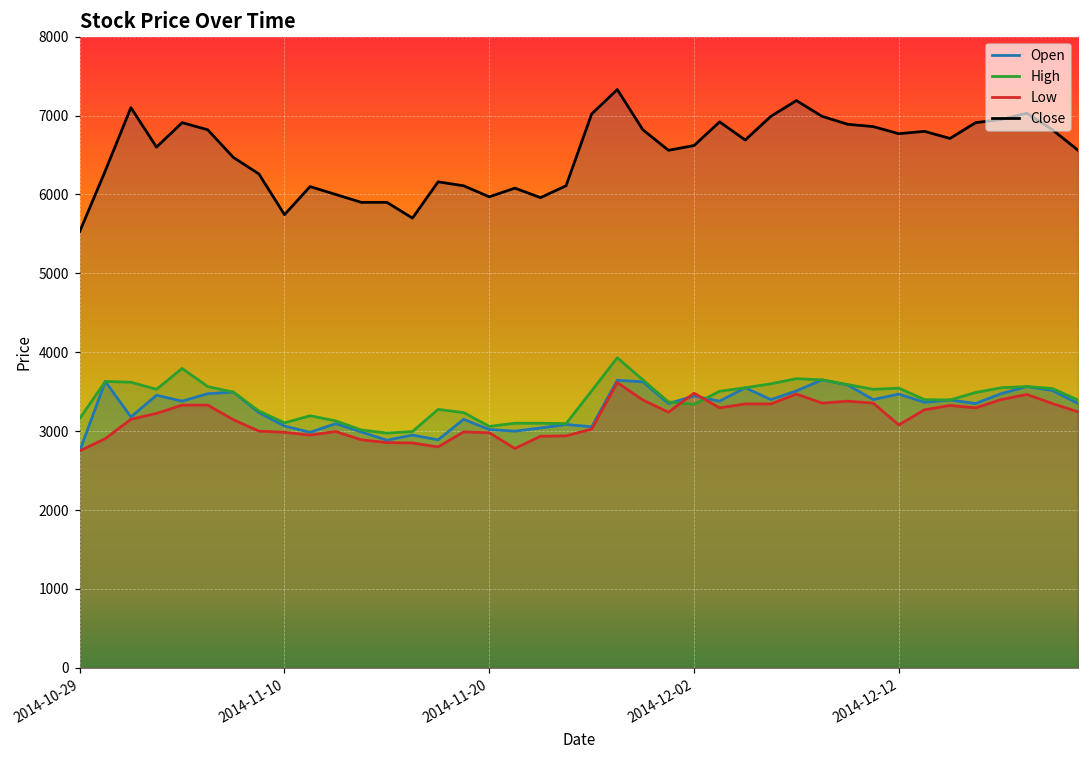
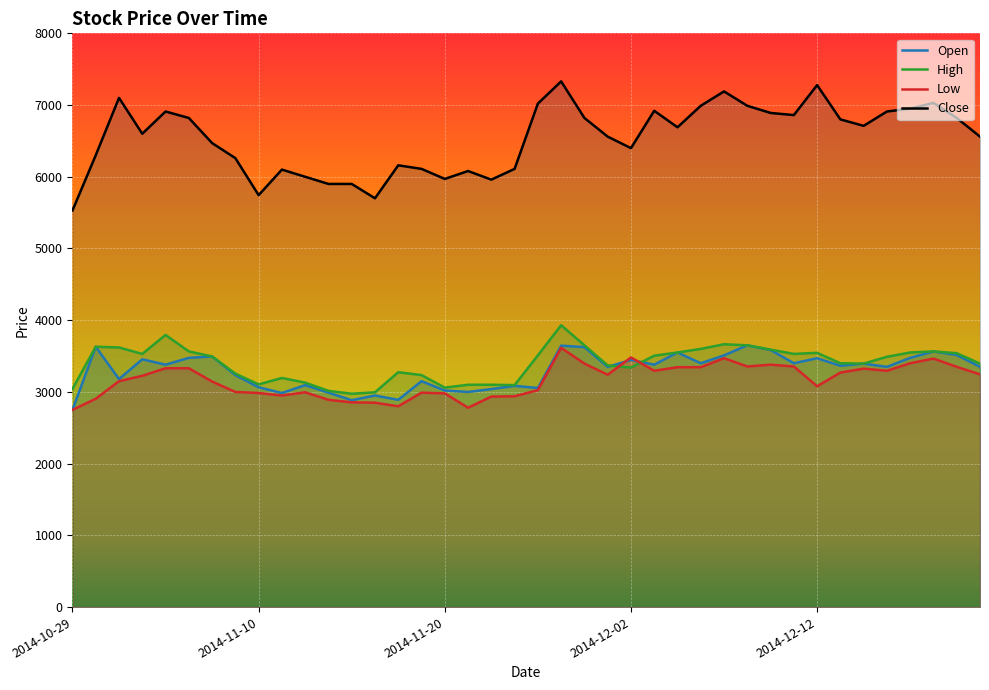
  {
    "Open": {
      "2014-11-10": 3100,
      "2014-11-20": 3000,
      "2014-12-12": 3500
    },
    "High": {
-     "2014-10-29": 3200,
+     "2014-10-29": 3000,
      "2014-11-10": 3100,
      "2014-11-20": 3100,
      "2014-12-02": 3300,
      "2014-12-12": 3500
    },
    "Low": {
      "2014-11-10": 3000,
      "2014-11-20": 3000,
      "2014-12-12": 3100
    },
    "Close": {
      "2014-10-29": 5500,
      "2014-11-10": 5700,
      "2014-11-20": 6000,
-     "2014-12-02": 6600,
-     "2014-12-12": 6800
+     "2014-12-02": 6400,
+     "2014-12-12": 7300
    }
  }
